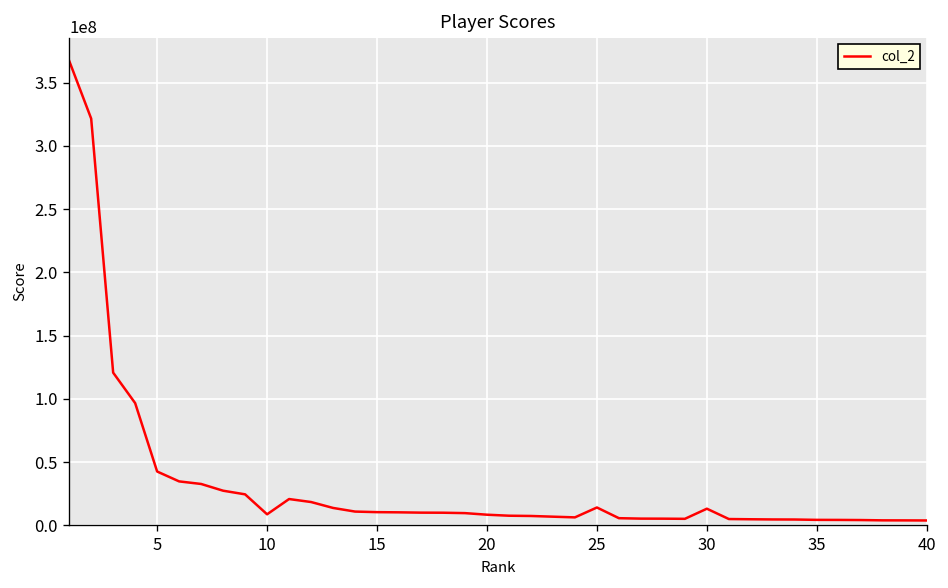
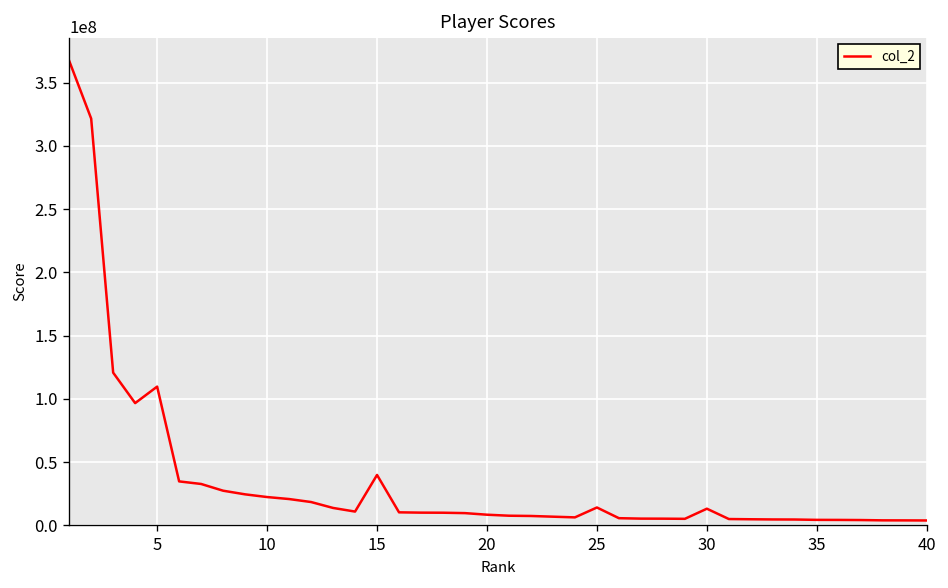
  {
-   "5": 43000000,
-   "10": 9000000,
-   "15": 10000000,
+   "5": 110000000,
+   "10": 22000000,
+   "15": 40000000,
    "20": 8000000,
    "25": 14000000,
    "30": 13000000,
    "35": 4000000,
    "40": 4000000
  }
